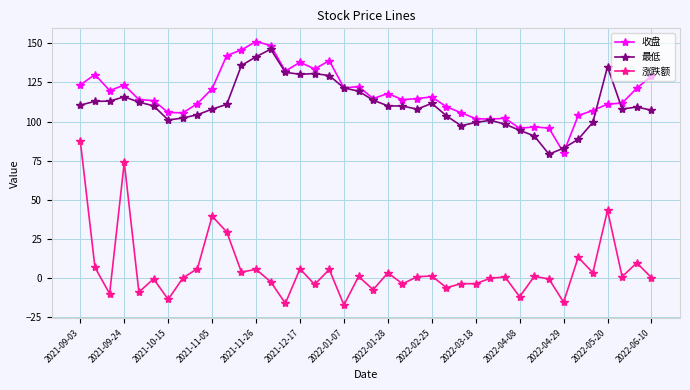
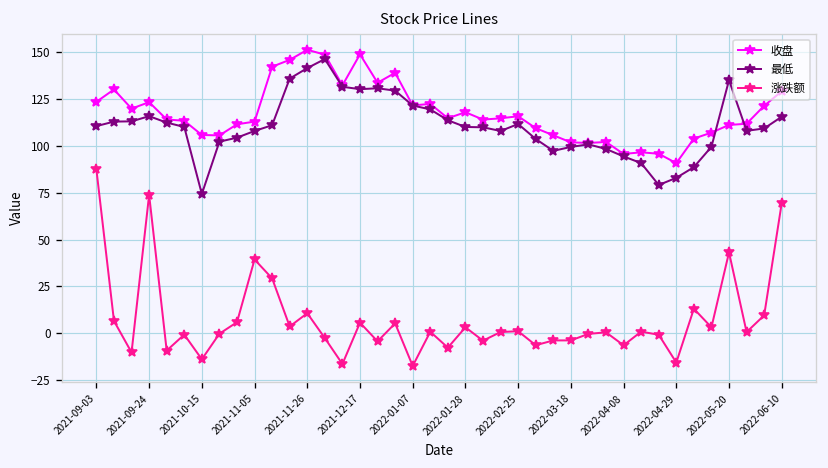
  {
    "收盘": {
      "2021-09-03": 123,
      "2021-09-24": 123,
      "2021-10-15": 106,
-     "2021-11-05": 121,
+     "2021-11-05": 113,
      "2021-11-26": 151,
-     "2021-12-17": 138,
+     "2021-12-17": 149,
      "2022-01-28": 118,
      "2022-02-25": 116,
      "2022-03-18": 102,
-     "2022-04-29": 80,
+     "2022-04-29": 91,
      "2022-05-20": 111
    },
    "最低": {
      "2021-09-03": 111,
      "2021-09-24": 116,
-     "2021-10-15": 101,
+     "2021-10-15": 74,
      "2021-11-05": 108,
      "2021-11-26": 141,
      "2021-12-17": 130,
      "2022-01-28": 110,
      "2022-02-25": 112,
      "2022-03-18": 99,
      "2022-04-29": 83,
      "2022-05-20": 135,
-     "2022-06-10": 107
+     "2022-06-10": 116
    },
    "涨跌额": {
      "2021-09-03": 87,
      "2021-09-24": 74,
      "2021-10-15": -14,
      "2021-11-05": 39,
-     "2021-11-26": 5,
+     "2021-11-26": 11,
      "2021-12-17": 6,
      "2022-01-07": -17,
      "2022-01-28": 3,
      "2022-02-25": 1,
      "2022-03-18": -4,
-     "2022-04-08": -12,
+     "2022-04-08": -6,
      "2022-04-29": -16,
      "2022-05-20": 43,
-     "2022-06-10": 0
+     "2022-06-10": 69
    }
  }
